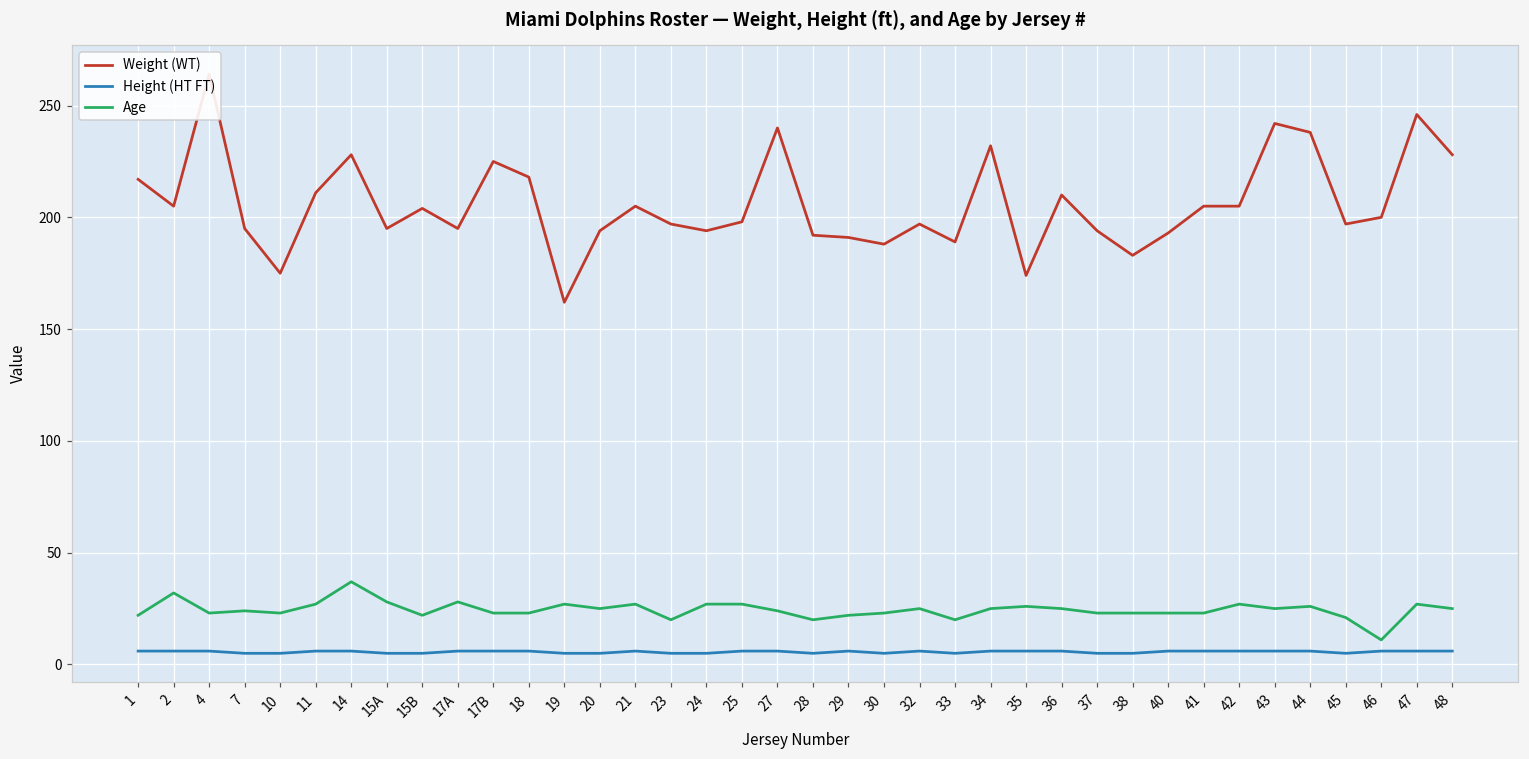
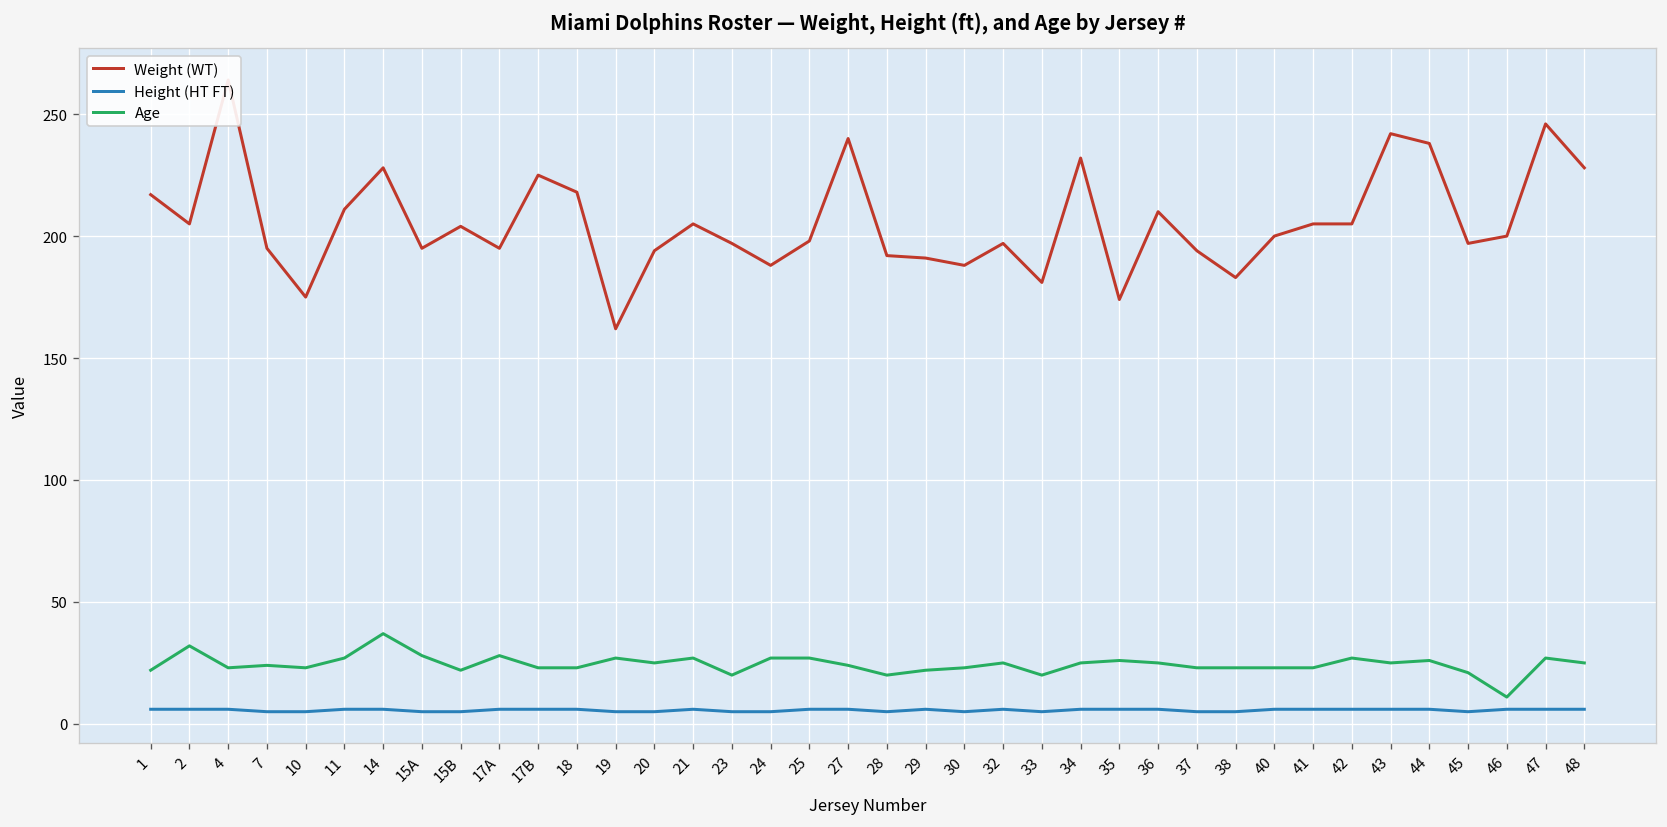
  {
    "Weight (WT)": {
      "1": 217,
      "2": 205,
      "7": 195,
      "10": 175,
      "11": 211,
      "14": 228,
      "15A": 195,
      "15B": 204,
      "17A": 195,
      "17B": 225,
      "18": 218,
      "19": 162,
      "20": 194,
      "21": 205,
      "23": 197,
-     "24": 194,
+     "24": 188,
      "25": 198,
      "27": 240,
      "28": 192,
      "29": 191,
      "30": 188,
      "32": 197,
-     "33": 189,
+     "33": 181,
      "34": 232,
      "35": 174,
      "36": 210,
      "37": 194,
      "38": 183,
-     "40": 193,
+     "40": 200,
      "41": 205,
      "42": 205,
      "43": 242,
      "44": 238,
      "45": 197,
      "46": 200,
      "47": 246,
      "48": 228
    },
    "Height (HT FT)": {
      "1": 6,
      "2": 6,
      "4": 6,
      "7": 5,
      "10": 5,
      "11": 6,
      "14": 6,
      "15A": 5,
      "15B": 5,
      "17A": 6,
      "17B": 6,
      "18": 6,
      "19": 5,
      "20": 5,
      "21": 6,
      "23": 5,
      "24": 5,
      "25": 6,
      "27": 6,
      "28": 5,
      "29": 6,
      "30": 5,
      "32": 6,
      "33": 5,
      "34": 6,
      "35": 6,
      "36": 6,
      "37": 5,
      "38": 5,
      "40": 6,
      "41": 6,
      "42": 6,
      "43": 6,
      "44": 6,
      "45": 5,
      "46": 6,
      "47": 6,
      "48": 6
    },
    "Age": {
      "1": 22,
      "2": 32,
      "4": 23,
      "7": 24,
      "10": 23,
      "11": 27,
      "14": 37,
      "15A": 28,
      "15B": 22,
      "17A": 28,
      "17B": 23,
      "18": 23,
      "19": 27,
      "20": 25,
      "21": 27,
      "23": 20,
      "24": 27,
      "25": 27,
      "27": 24,
      "28": 20,
      "29": 22,
      "30": 23,
      "32": 25,
      "33": 20,
      "34": 25,
      "35": 26,
      "36": 25,
      "37": 23,
      "38": 23,
      "40": 23,
      "41": 23,
      "42": 27,
      "43": 25,
      "44": 26,
      "45": 21,
      "46": 11,
      "47": 27,
      "48": 25
    }
  }
